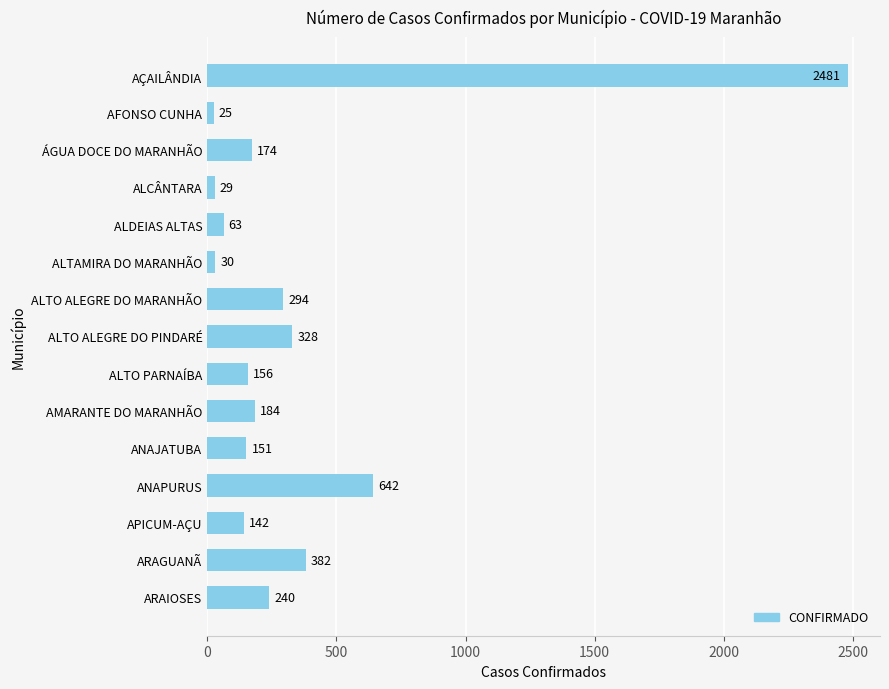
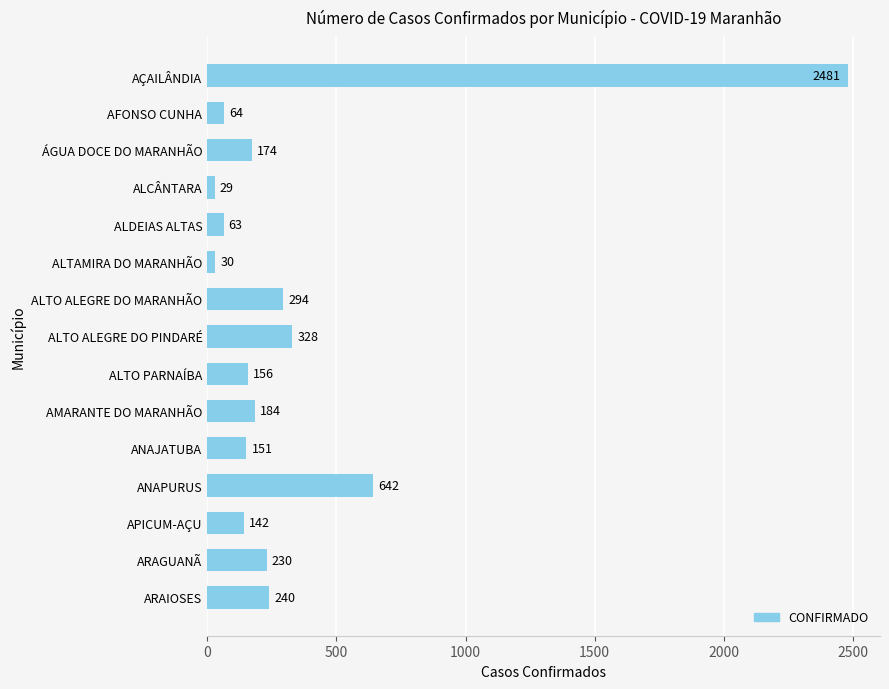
  {
    "AÇAILÂNDIA": 2481,
-   "AFONSO CUNHA": 25,
+   "AFONSO CUNHA": 64,
    "ÁGUA DOCE DO MARANHÃO": 174,
    "ALCÂNTARA": 29,
    "ALDEIAS ALTAS": 63,
    "ALTAMIRA DO MARANHÃO": 30,
    "ALTO ALEGRE DO MARANHÃO": 294,
    "ALTO ALEGRE DO PINDARÉ": 328,
    "ALTO PARNAÍBA": 156,
    "AMARANTE DO MARANHÃO": 184,
    "ANAJATUBA": 151,
    "ANAPURUS": 642,
    "APICUM-AÇU": 142,
-   "ARAGUANÃ": 382,
+   "ARAGUANÃ": 230,
    "ARAIOSES": 240
  }
